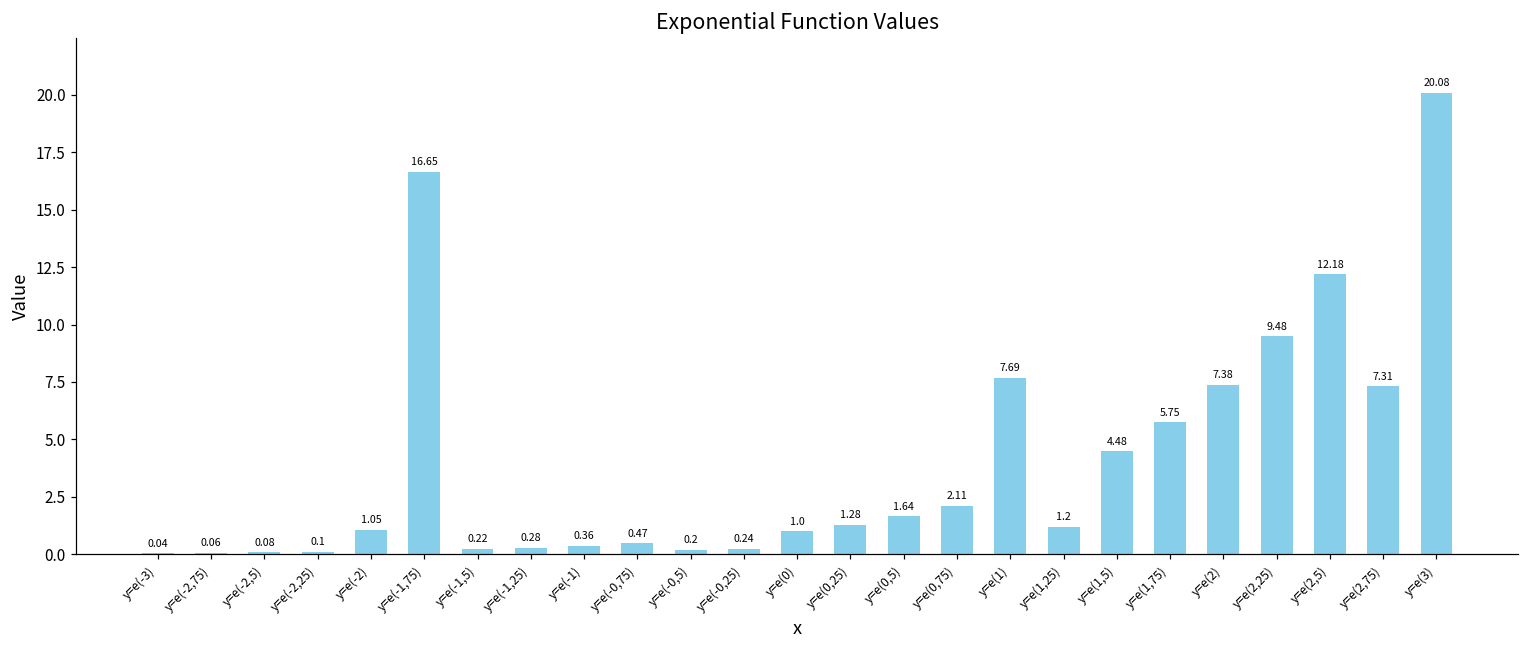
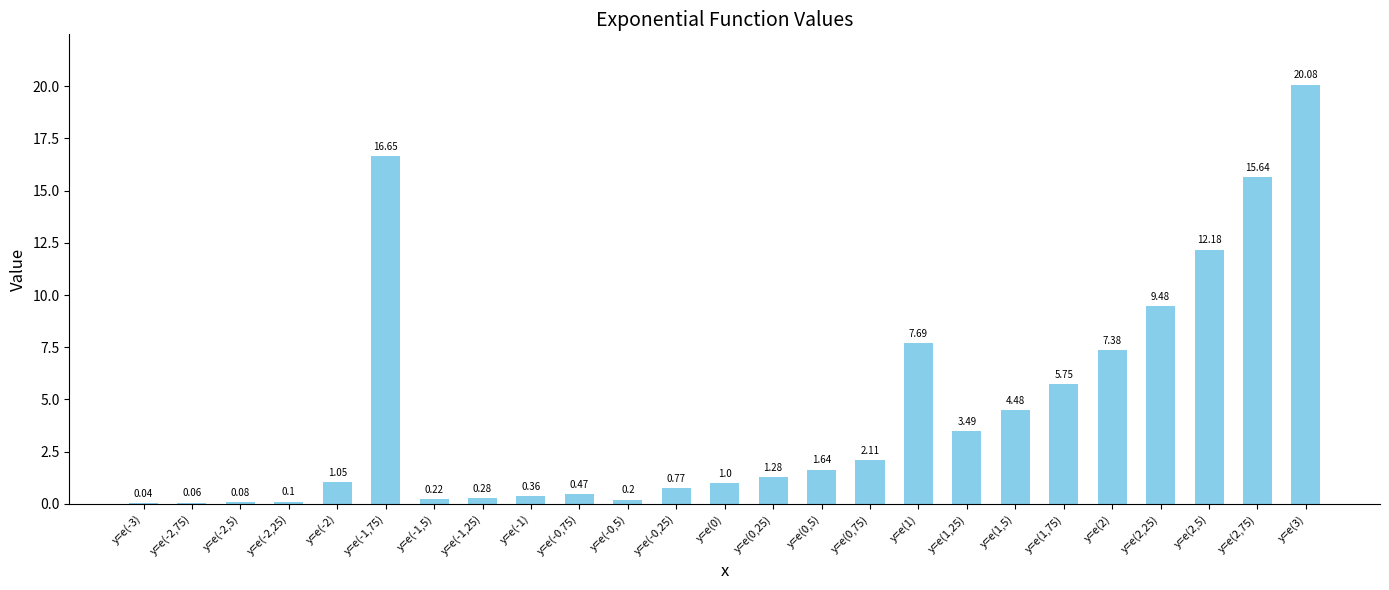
  {
    "y=e(-3)": 0.04,
    "y=e(-2,75)": 0.06,
    "y=e(-2,5)": 0.08,
    "y=e(-2,25)": 0.1,
    "y=e(-2)": 1.05,
    "y=e(-1,75)": 16.65,
    "y=e(-1,5)": 0.22,
    "y=e(-1,25)": 0.28,
    "y=e(-1)": 0.36,
    "y=e(-0,75)": 0.47,
    "y=e(-0,5)": 0.2,
-   "y=e(-0,25)": 0.24,
+   "y=e(-0,25)": 0.77,
    "y=e(0)": 1.0,
    "y=e(0,25)": 1.28,
    "y=e(0,5)": 1.64,
    "y=e(0,75)": 2.11,
    "y=e(1)": 7.69,
-   "y=e(1,25)": 1.2,
+   "y=e(1,25)": 3.49,
    "y=e(1,5)": 4.48,
    "y=e(1,75)": 5.75,
    "y=e(2)": 7.38,
    "y=e(2,25)": 9.48,
    "y=e(2,5)": 12.18,
-   "y=e(2,75)": 7.31,
+   "y=e(2,75)": 15.64,
    "y=e(3)": 20.08
  }
